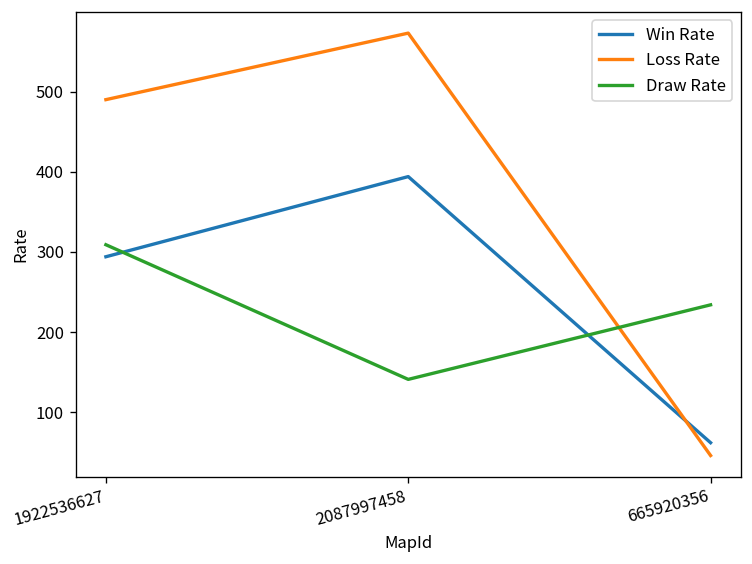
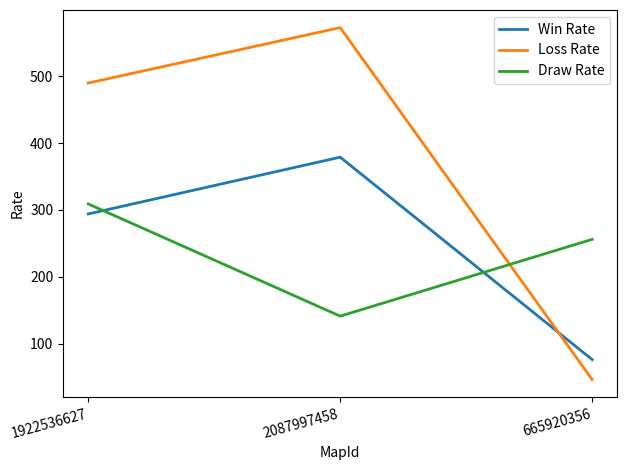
  {
    "Win Rate": {
      "1922536627": 290,
-     "2087997458": 390,
-     "665920356": 60
+     "2087997458": 380,
+     "665920356": 80
    },
    "Loss Rate": {
      "1922536627": 490,
      "2087997458": 570,
      "665920356": 50
    },
    "Draw Rate": {
      "1922536627": 310,
      "2087997458": 140,
-     "665920356": 230
+     "665920356": 260
    }
  }
